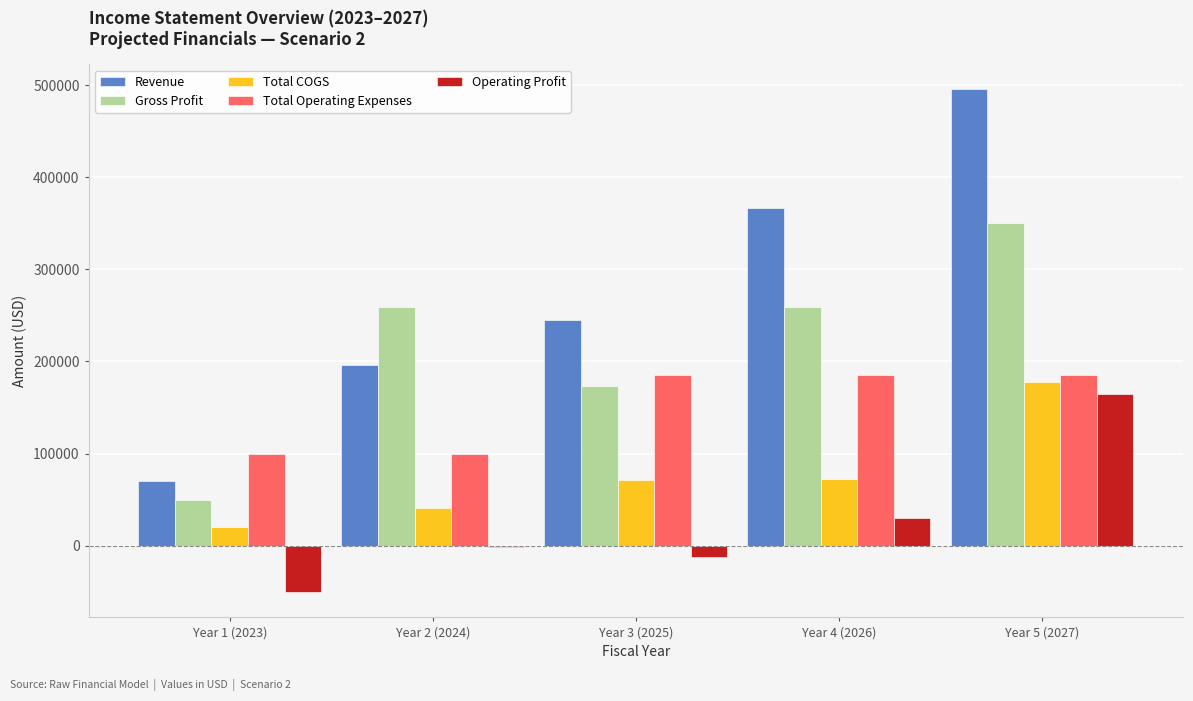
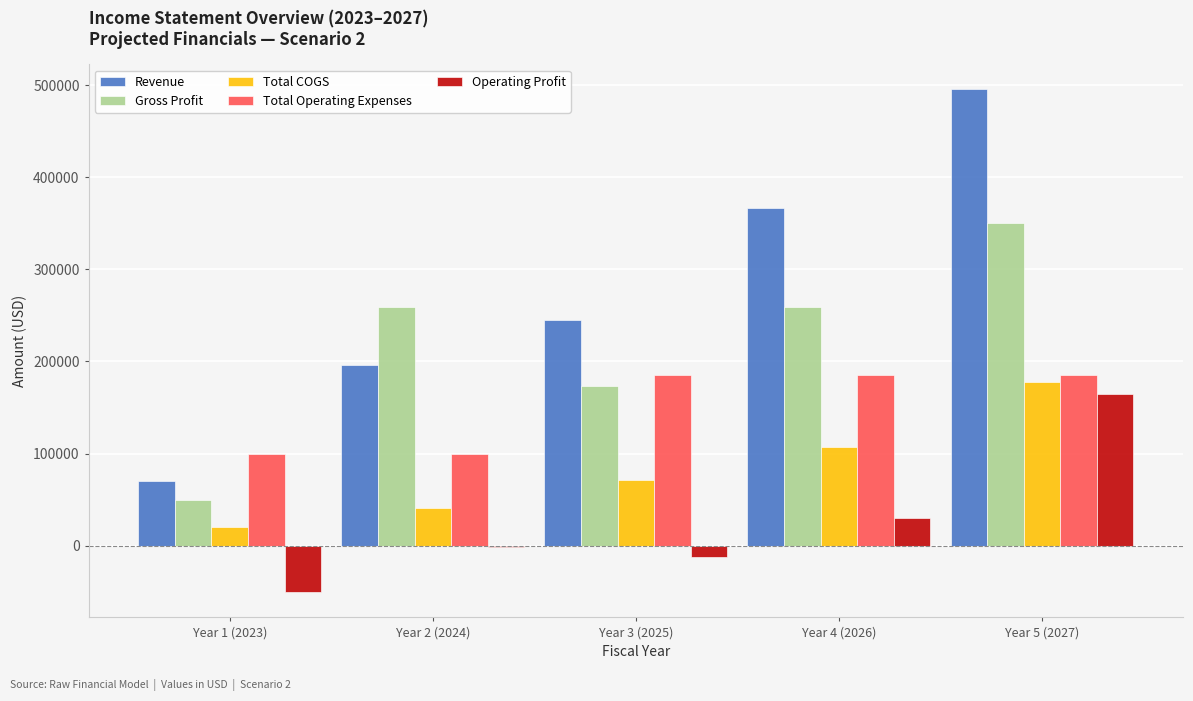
  {
    "Revenue": {
      "Year 1 (2023)": 70000,
      "Year 2 (2024)": 200000,
      "Year 3 (2025)": 240000,
      "Year 4 (2026)": 370000,
      "Year 5 (2027)": 500000
    },
    "Gross Profit": {
      "Year 1 (2023)": 50000,
      "Year 2 (2024)": 260000,
      "Year 3 (2025)": 170000,
      "Year 4 (2026)": 260000,
      "Year 5 (2027)": 350000
    },
    "Total COGS": {
      "Year 1 (2023)": 20000,
      "Year 2 (2024)": 40000,
      "Year 3 (2025)": 70000,
-     "Year 4 (2026)": 70000,
+     "Year 4 (2026)": 110000,
      "Year 5 (2027)": 180000
    },
    "Total Operating Expenses": {
      "Year 1 (2023)": 100000,
      "Year 2 (2024)": 100000,
      "Year 3 (2025)": 190000,
      "Year 4 (2026)": 190000,
      "Year 5 (2027)": 190000
    },
    "Operating Profit": {
      "Year 1 (2023)": -50000,
      "Year 3 (2025)": -10000,
      "Year 4 (2026)": 30000,
      "Year 5 (2027)": 170000
    }
  }
